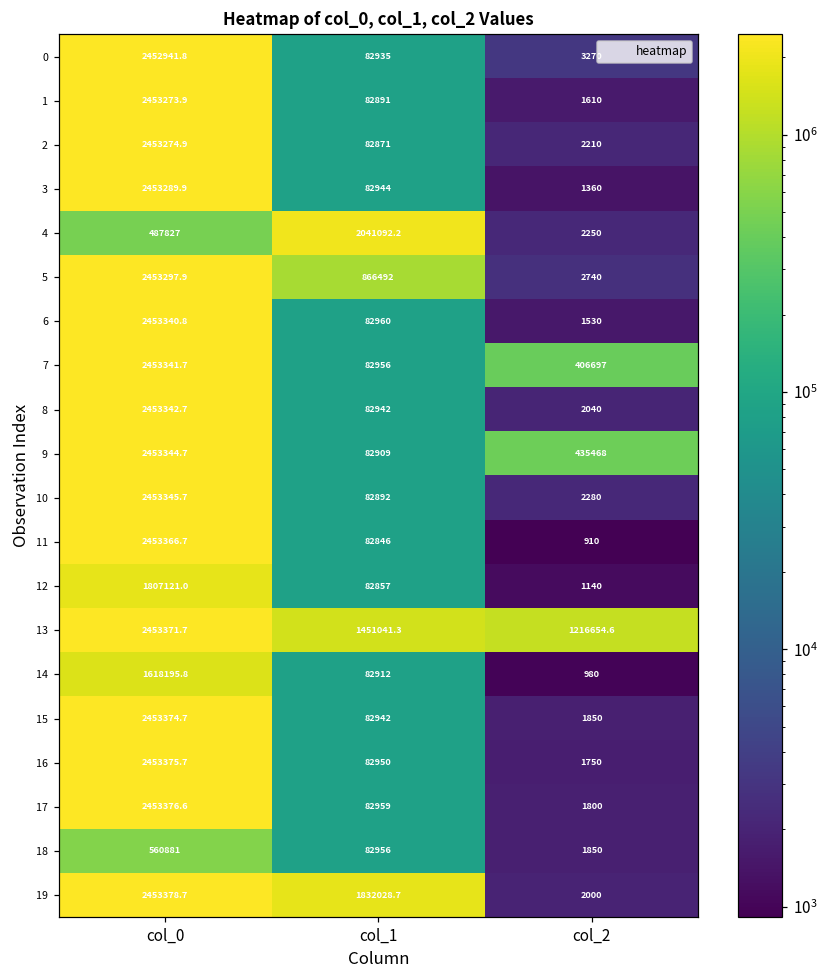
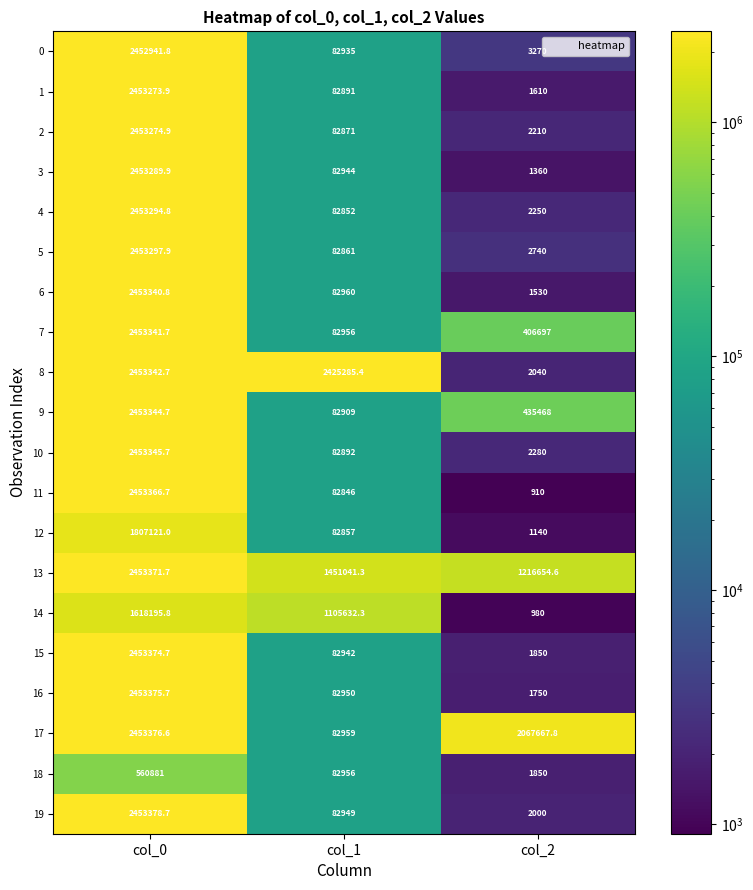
  {
    "0": {
      "col_0": 2452941.8,
      "col_1": 82935
    },
    "1": {
      "col_0": 2453273.9,
      "col_1": 82891,
      "col_2": 1610
    },
    "2": {
      "col_0": 2453274.9,
      "col_1": 82871,
      "col_2": 2210
    },
    "3": {
      "col_0": 2453289.9,
      "col_1": 82944,
      "col_2": 1360
    },
    "4": {
-     "col_0": 487827,
-     "col_1": 2041092.2,
+     "col_0": 2453294.8,
+     "col_1": 82852,
      "col_2": 2250
    },
    "5": {
      "col_0": 2453297.9,
-     "col_1": 866492,
+     "col_1": 82861,
      "col_2": 2740
    },
    "6": {
      "col_0": 2453340.8,
      "col_1": 82960,
      "col_2": 1530
    },
    "7": {
      "col_0": 2453341.7,
      "col_1": 82956,
      "col_2": 406697
    },
    "8": {
      "col_0": 2453342.7,
-     "col_1": 82942,
+     "col_1": 2425285.4,
      "col_2": 2040
    },
    "9": {
      "col_0": 2453344.7,
      "col_1": 82909,
      "col_2": 435468
    },
    "10": {
      "col_0": 2453345.7,
      "col_1": 82892,
      "col_2": 2280
    },
    "11": {
      "col_0": 2453366.7,
      "col_1": 82846,
      "col_2": 910
    },
    "12": {
      "col_0": 1807121.0,
      "col_1": 82857,
      "col_2": 1140
    },
    "13": {
      "col_0": 2453371.7,
      "col_1": 1451041.3,
      "col_2": 1216654.6
    },
    "14": {
      "col_0": 1618195.8,
-     "col_1": 82912,
+     "col_1": 1105632.3,
      "col_2": 980
    },
    "15": {
      "col_0": 2453374.7,
      "col_1": 82942,
      "col_2": 1850
    },
    "16": {
      "col_0": 2453375.7,
      "col_1": 82950,
      "col_2": 1750
    },
    "17": {
      "col_0": 2453376.6,
      "col_1": 82959,
-     "col_2": 1800
+     "col_2": 2067667.8
    },
    "18": {
      "col_0": 560881,
      "col_1": 82956,
      "col_2": 1850
    },
    "19": {
      "col_0": 2453378.7,
-     "col_1": 1832028.7,
+     "col_1": 82949,
      "col_2": 2000
    }
  }
